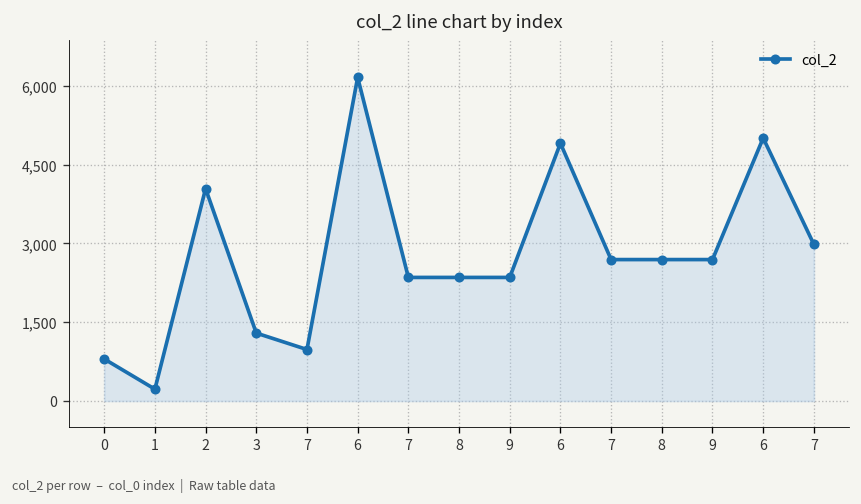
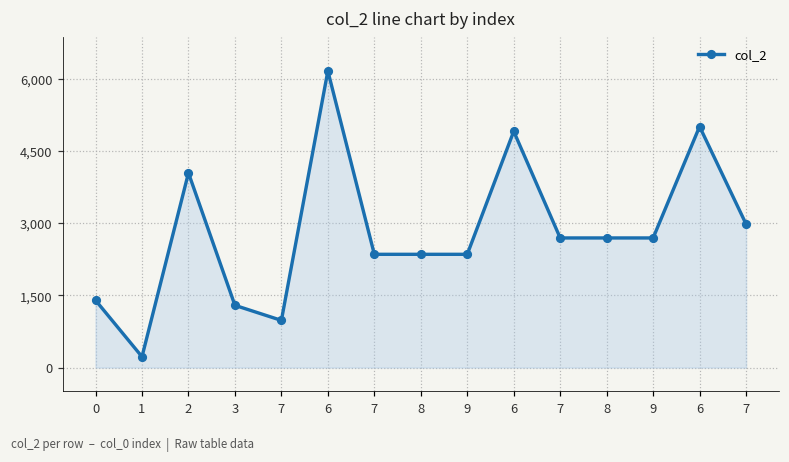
  {
-   "0": "800",
+   "0": "1,400",
    "1": "200",
    "2": "4,000",
    "3": "1,300"
  }
